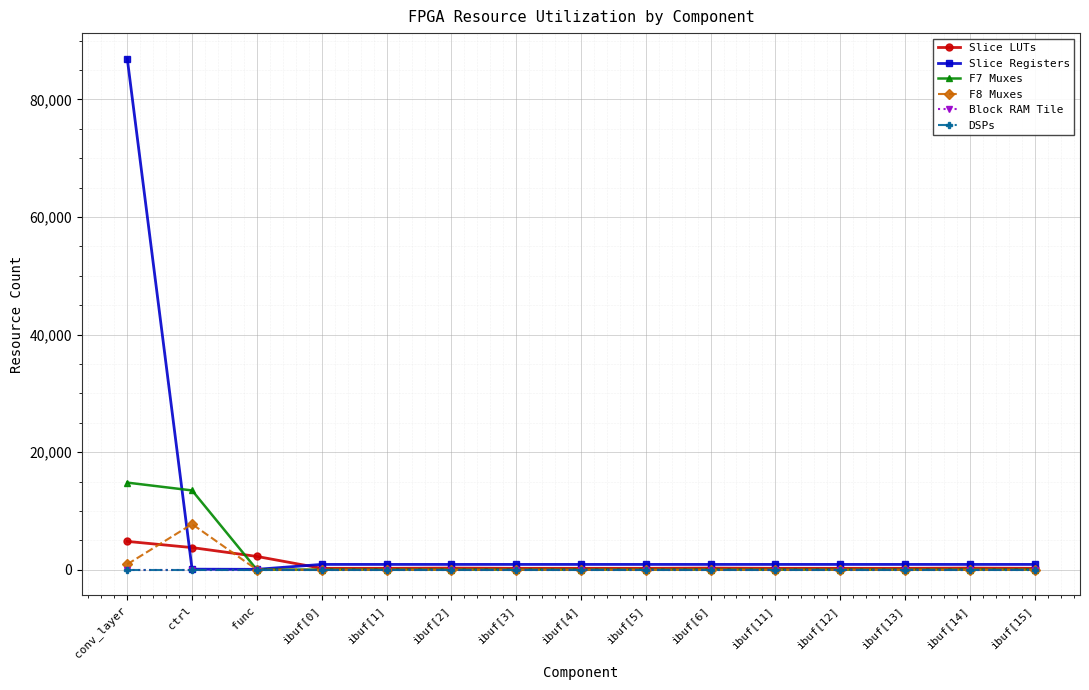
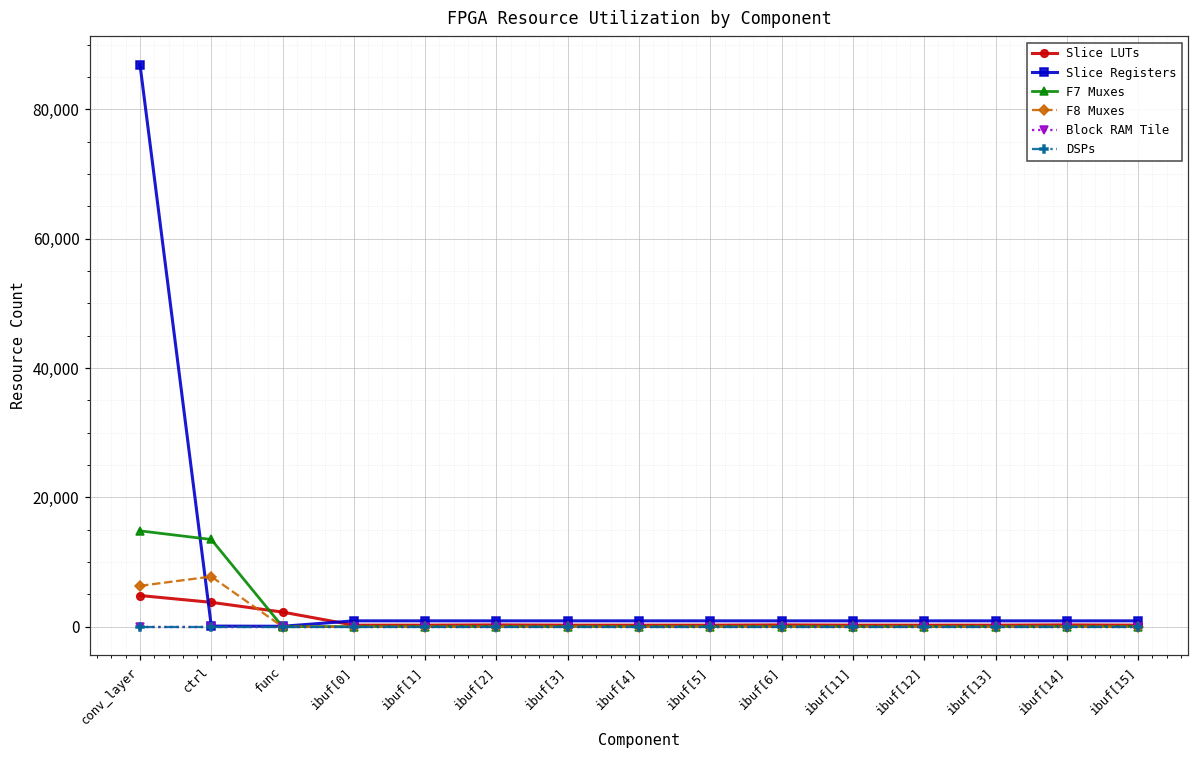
  {
    "Slice LUTs": {
      "conv_layer": "5,000",
      "ctrl": "4,000",
      "func": "2,000"
    },
    "Slice Registers": {
      "conv_layer": "87,000",
      "ibuf[0]": "1,000",
      "ibuf[1]": "1,000",
      "ibuf[2]": "1,000",
      "ibuf[3]": "1,000",
      "ibuf[4]": "1,000",
      "ibuf[5]": "1,000",
      "ibuf[6]": "1,000",
      "ibuf[11]": "1,000",
      "ibuf[12]": "1,000",
      "ibuf[13]": "1,000",
      "ibuf[14]": "1,000",
      "ibuf[15]": "1,000"
    },
    "F7 Muxes": {
      "conv_layer": "15,000",
      "ctrl": "13,000"
    },
    "F8 Muxes": {
-     "conv_layer": "1,000",
+     "conv_layer": "6,000",
      "ctrl": "8,000"
    },
    "DSPs": {
      "conv_layer": "0"
    }
  }
